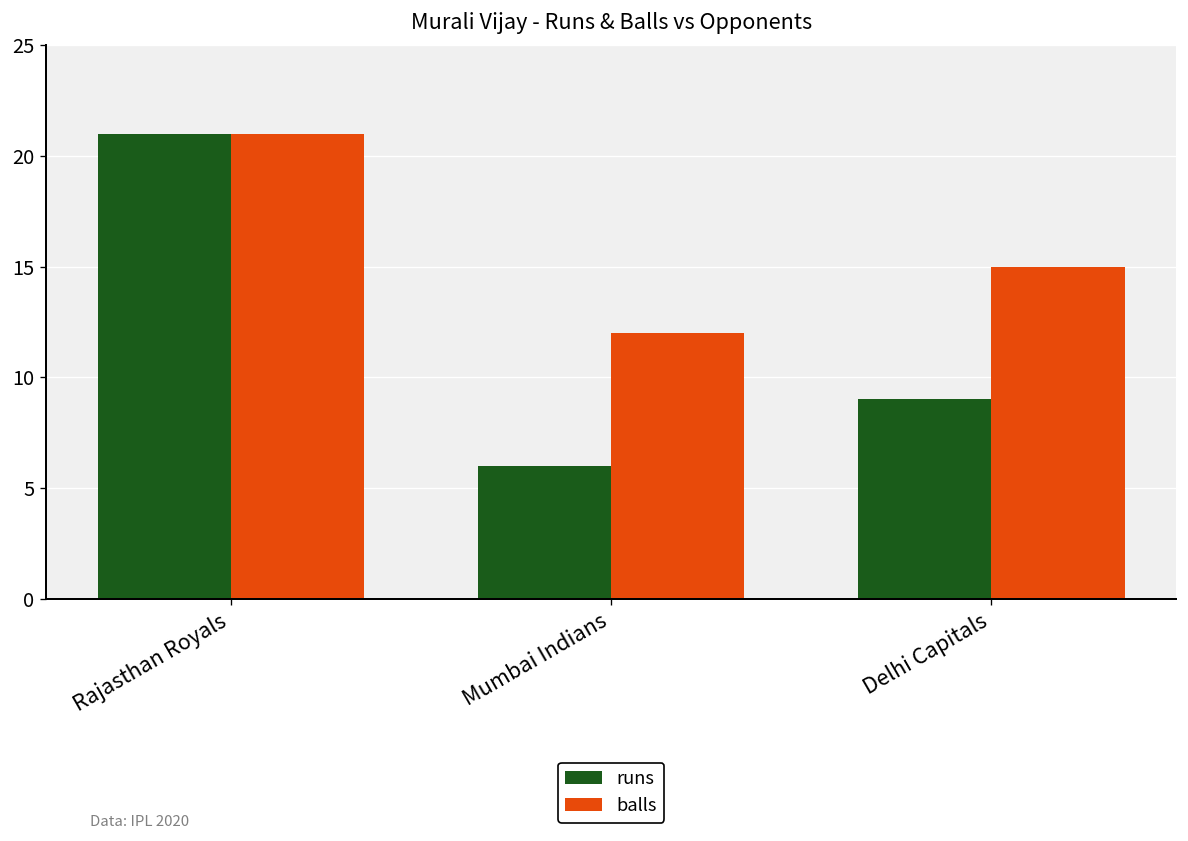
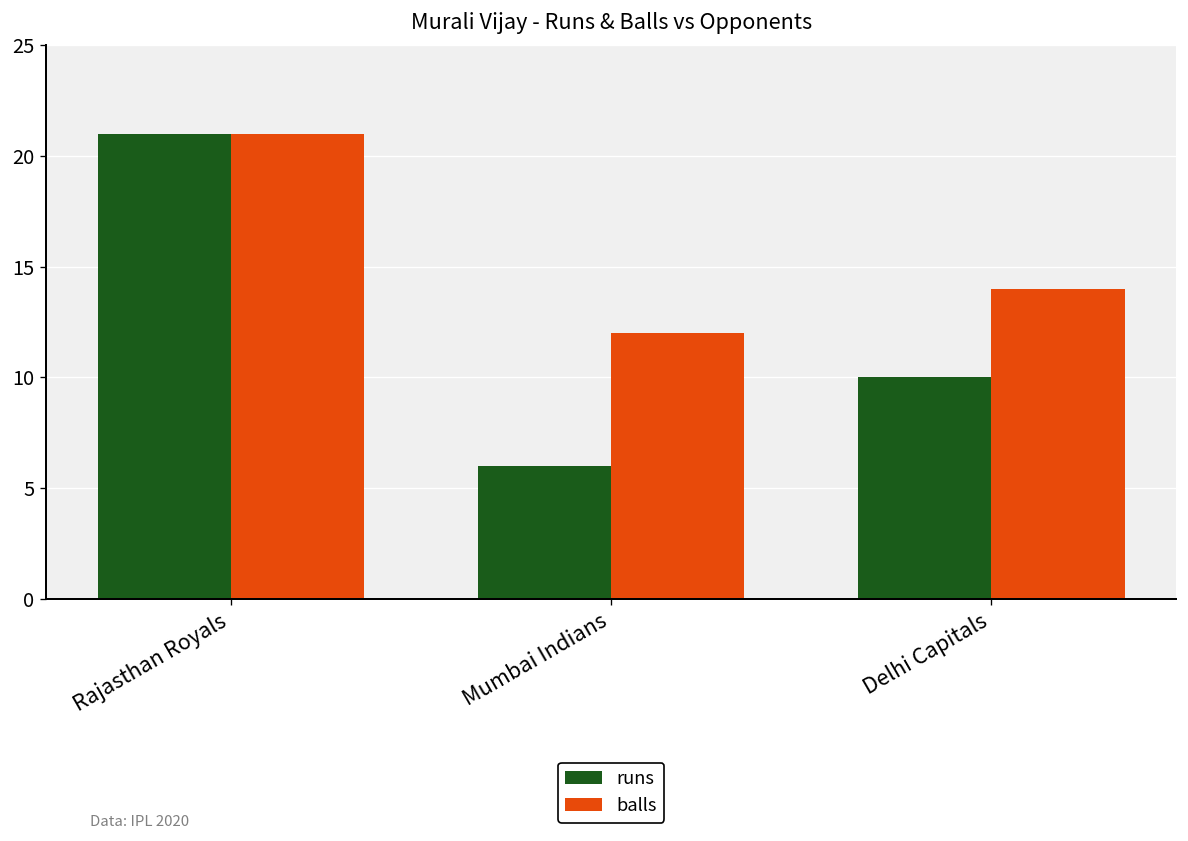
  {
    "runs": {
      "Rajasthan Royals": 21,
      "Mumbai Indians": 6,
-     "Delhi Capitals": 9
+     "Delhi Capitals": 10
    },
    "balls": {
      "Rajasthan Royals": 21,
      "Mumbai Indians": 12,
-     "Delhi Capitals": 15
+     "Delhi Capitals": 14
    }
  }
